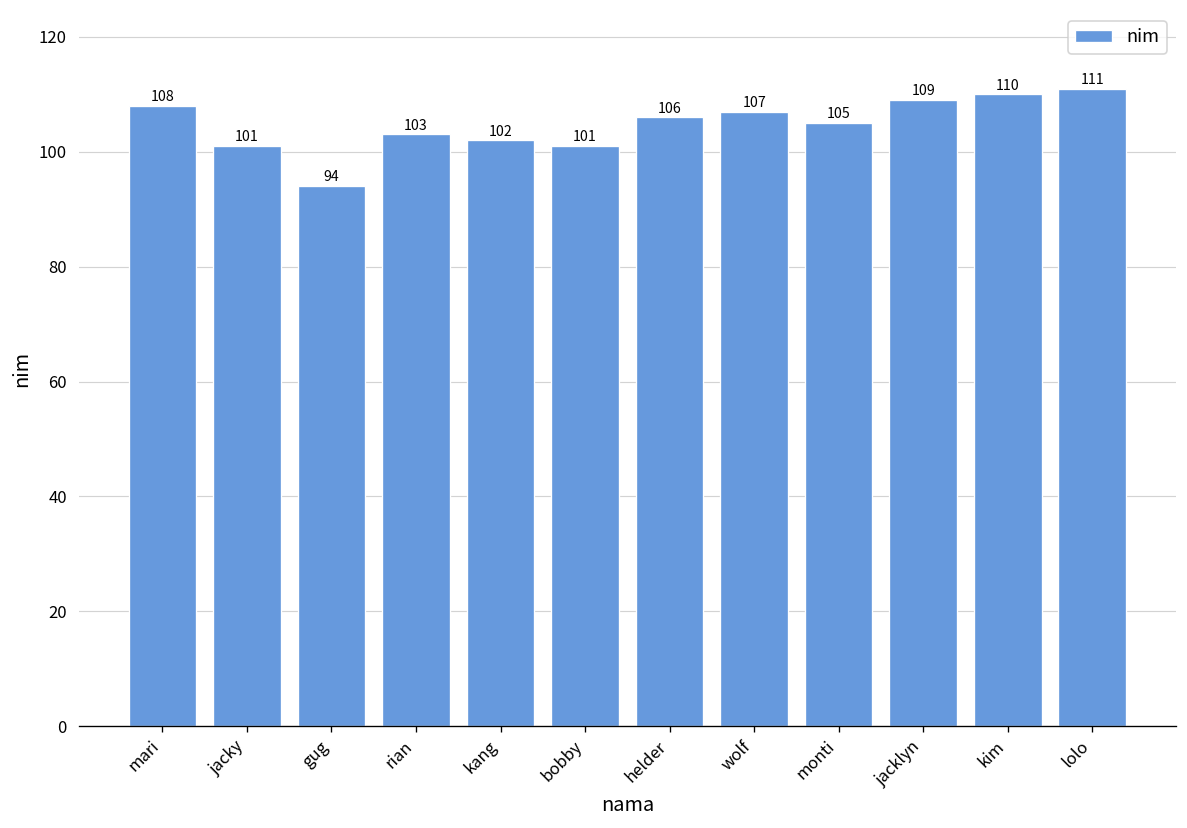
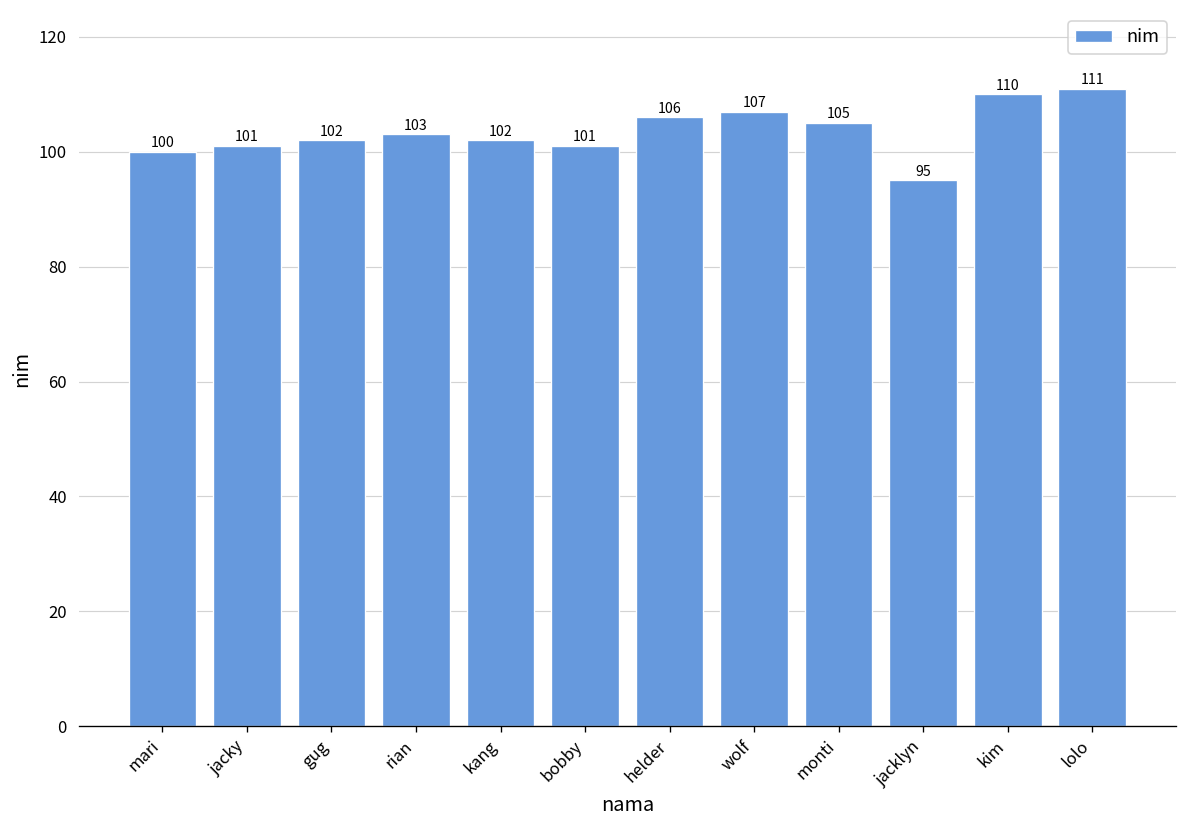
  {
-   "mari": 108,
+   "mari": 100,
    "jacky": 101,
-   "gug": 94,
+   "gug": 102,
    "rian": 103,
    "kang": 102,
    "bobby": 101,
    "helder": 106,
    "wolf": 107,
    "monti": 105,
-   "jacklyn": 109,
+   "jacklyn": 95,
    "kim": 110,
    "lolo": 111
  }
